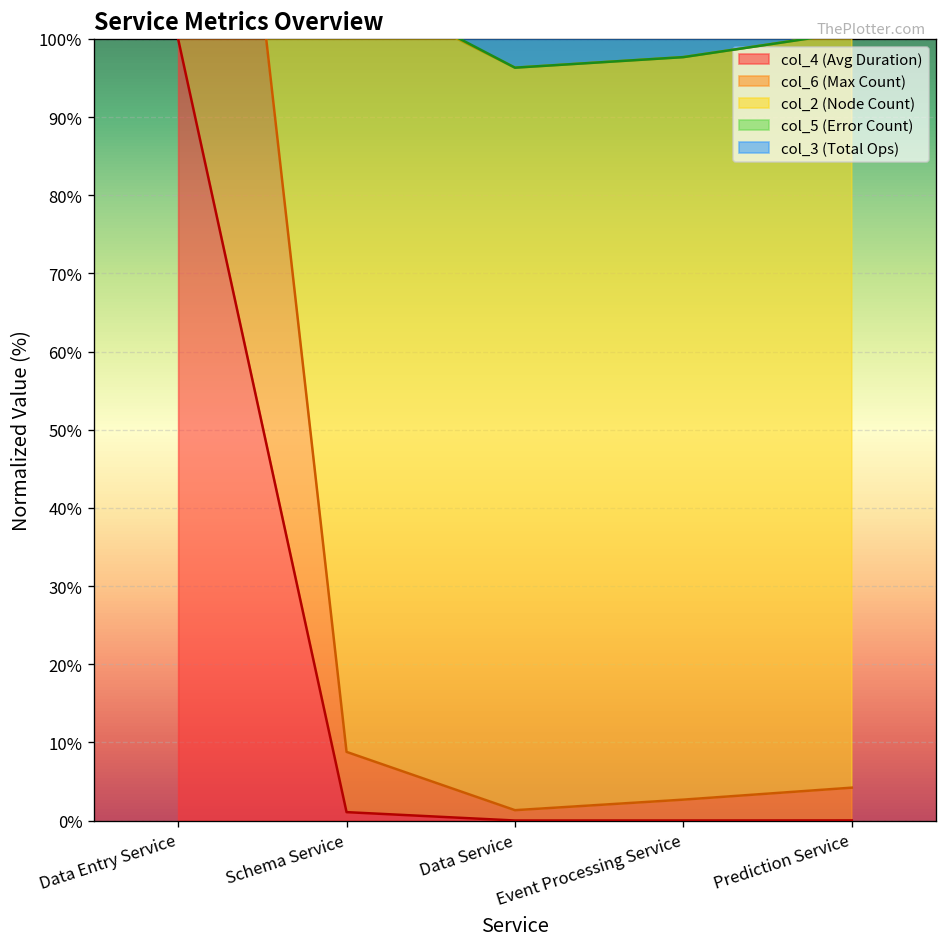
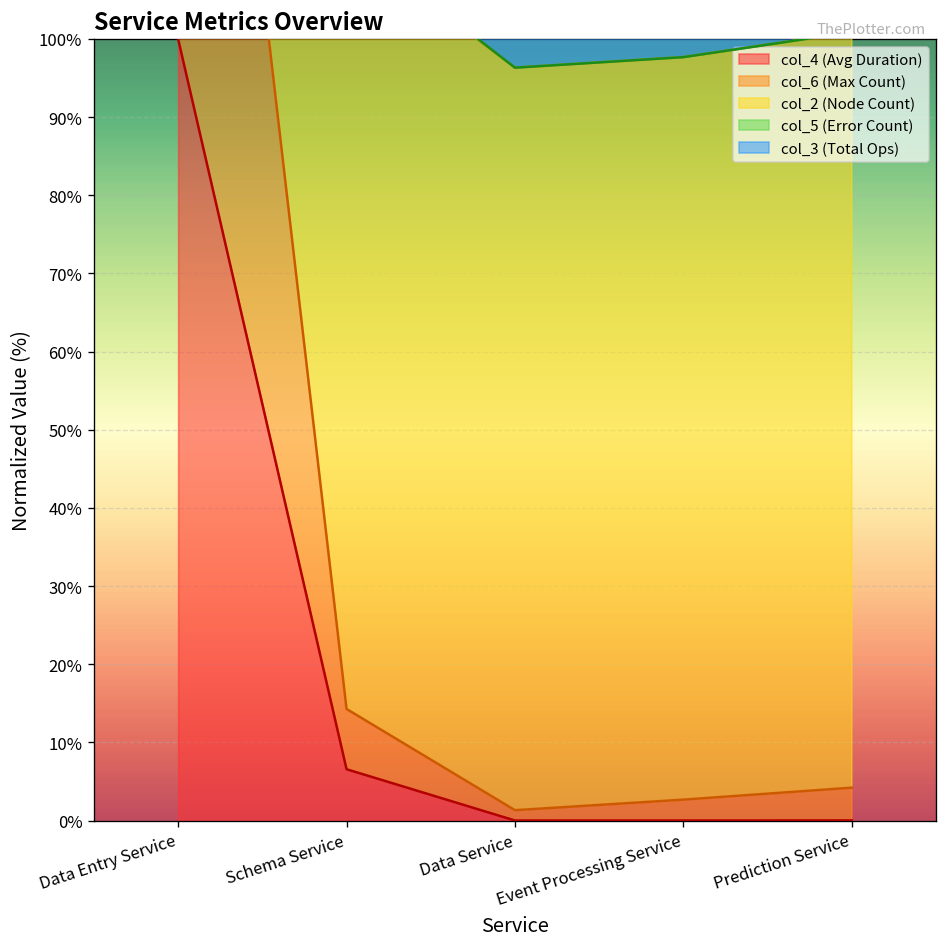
  {
    "col_4 (Avg Duration)": {
      "Data Entry Service": "100%",
-     "Schema Service": "1%",
+     "Schema Service": "7%",
      "Data Service": "0%",
      "Event Processing Service": "0%",
      "Prediction Service": "0%"
    },
    "col_6 (Max Count)": {
      "Schema Service": "8%",
      "Data Service": "1%",
      "Event Processing Service": "3%",
      "Prediction Service": "4%"
    }
  }
